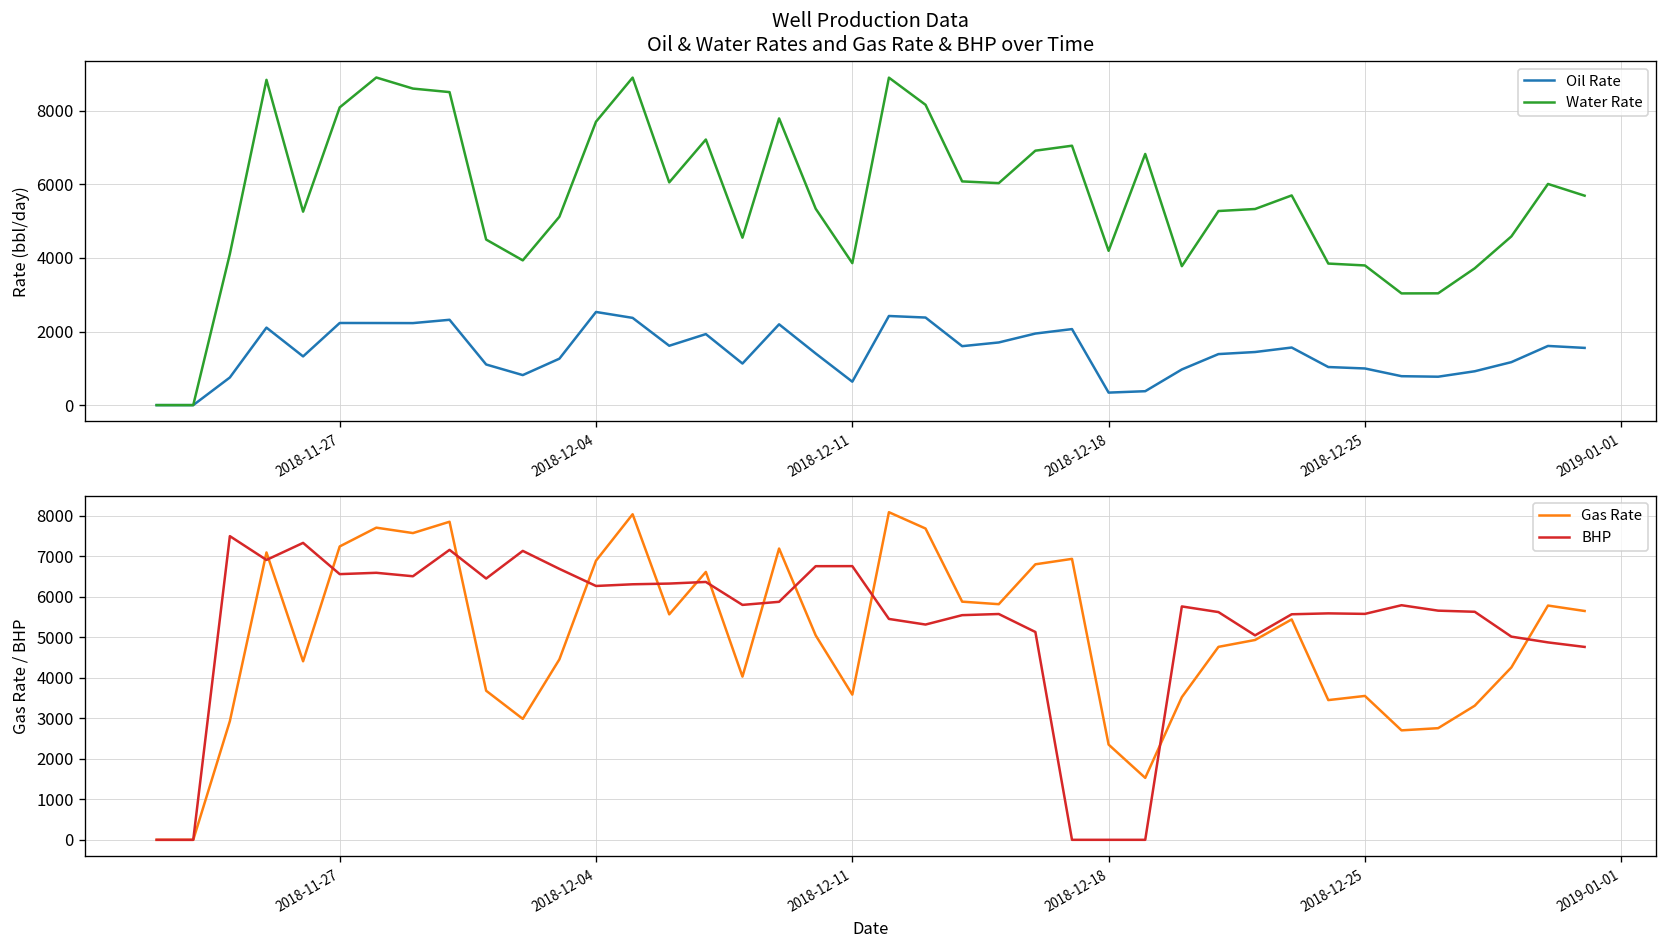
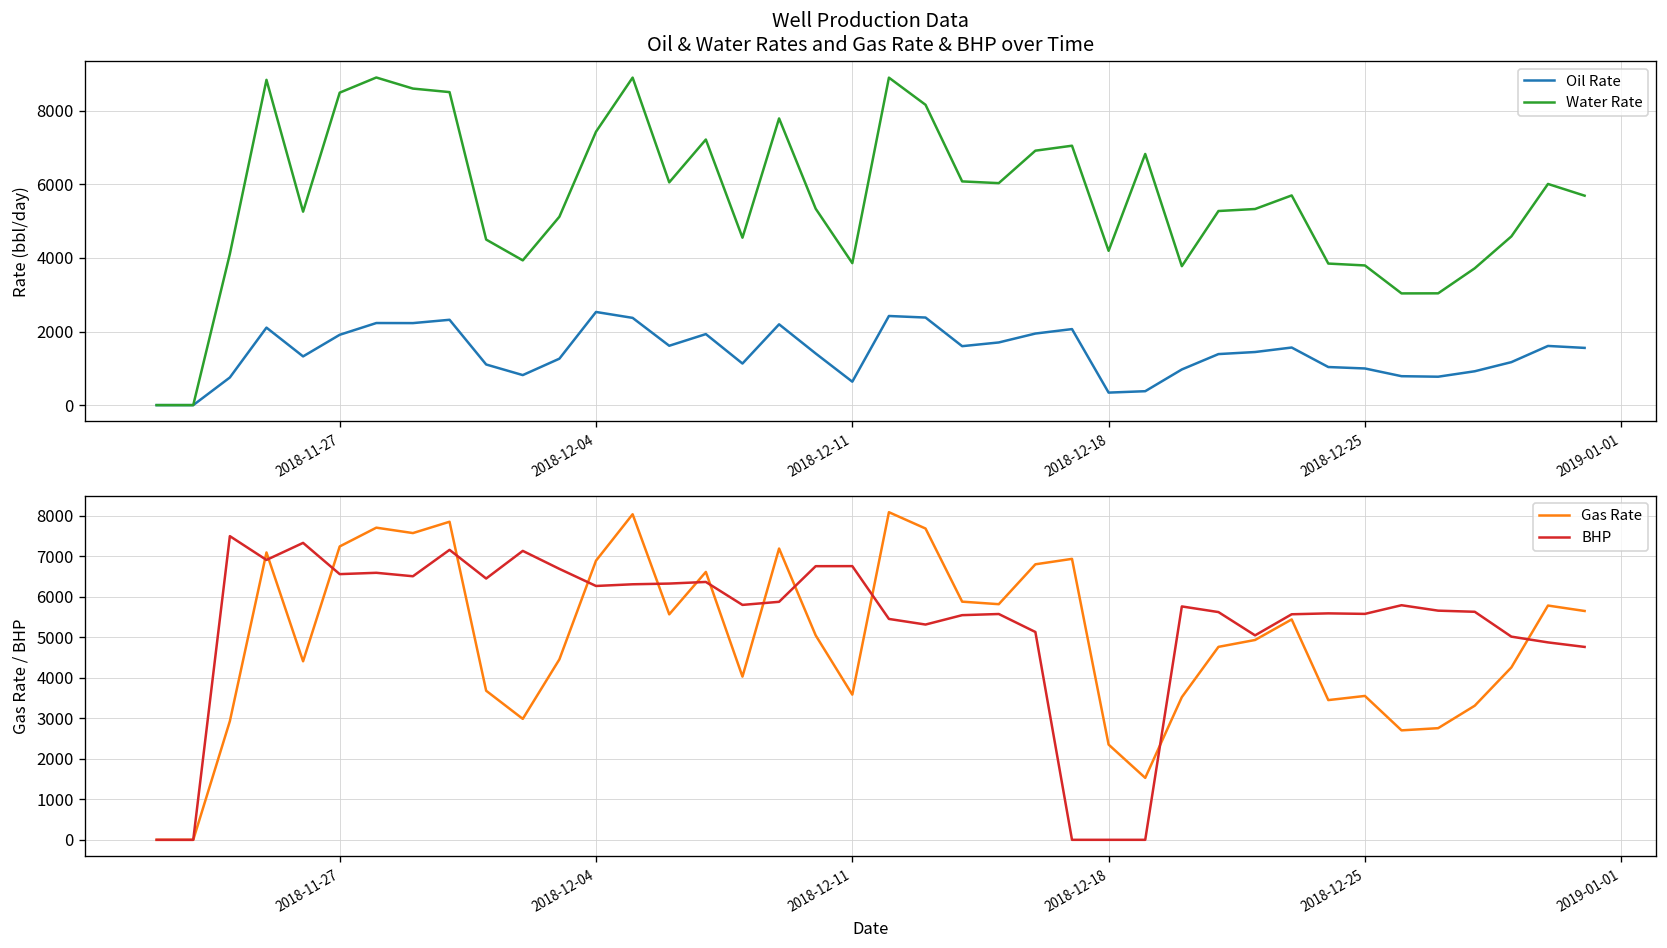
  {
    "Well Production Data Oil & Water Rates and Gas Rate & BHP over Time": {
      "Oil Rate": {
-       "2018-11-27": 2200,
+       "2018-11-27": 1900,
        "2018-12-04": 2500,
        "2018-12-11": 600,
        "2018-12-18": 300,
        "2018-12-25": 1000
      },
      "Water Rate": {
-       "2018-11-27": 8100,
-       "2018-12-04": 7700,
+       "2018-11-27": 8500,
+       "2018-12-04": 7400,
        "2018-12-11": 3900,
        "2018-12-18": 4200,
        "2018-12-25": 3800
      }
    }
  }
